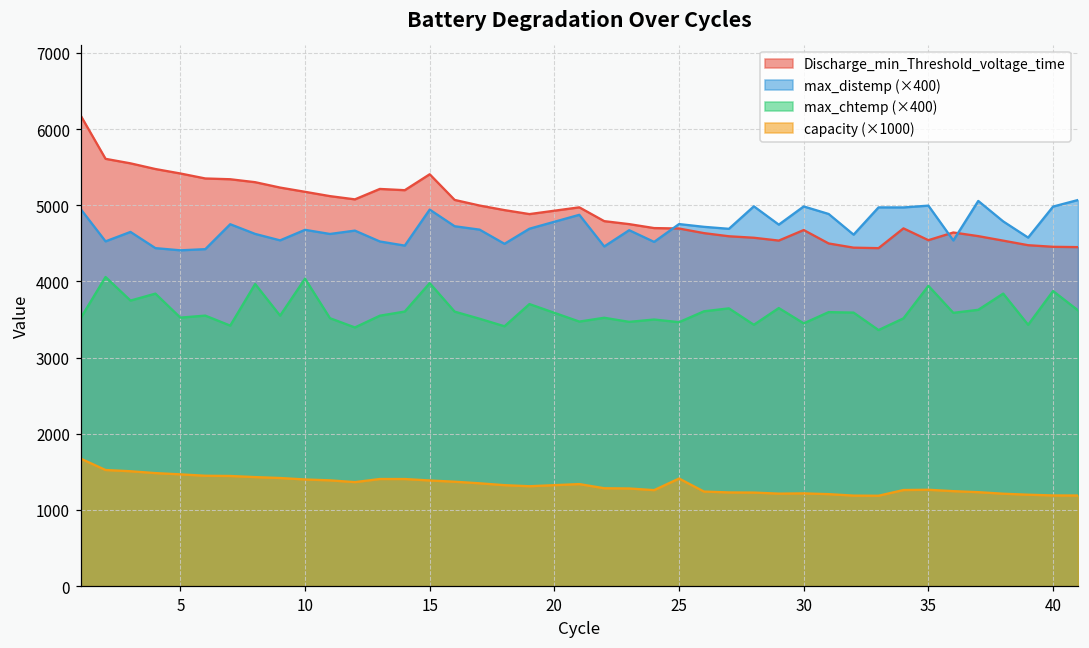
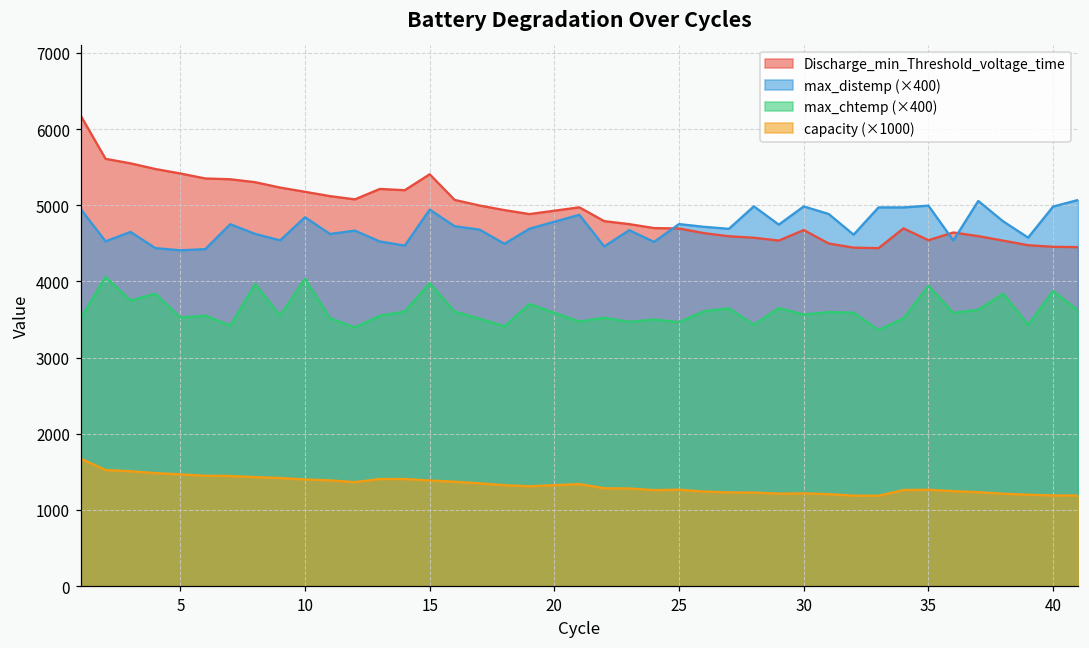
  {
    "Discharge_min_Threshold_voltage_time": {
      "5": 5400,
      "10": 5200,
      "15": 5400,
      "25": 4700,
      "30": 4700,
      "35": 4500,
      "40": 4500
    },
    "max_distemp (×400)": {
      "5": 4400,
-     "10": 4700,
+     "10": 4800,
      "15": 4900,
      "25": 4800,
      "30": 5000,
      "35": 5000,
      "40": 5000
    },
    "max_chtemp (×400)": {
      "5": 3500,
      "10": 4000,
      "15": 4000,
      "25": 3500,
-     "30": 3400,
+     "30": 3600,
      "35": 3900,
      "40": 3900
    },
    "capacity (×1000)": {
      "5": 1500,
      "10": 1400,
      "15": 1400,
-     "25": 1400,
+     "25": 1300,
      "30": 1200,
      "35": 1300,
      "40": 1200
    }
  }
